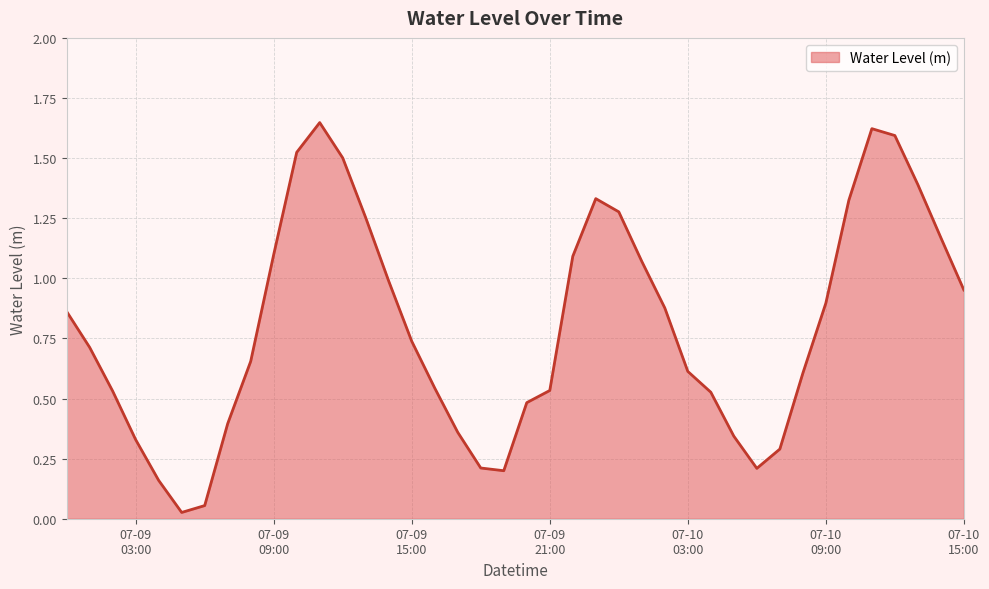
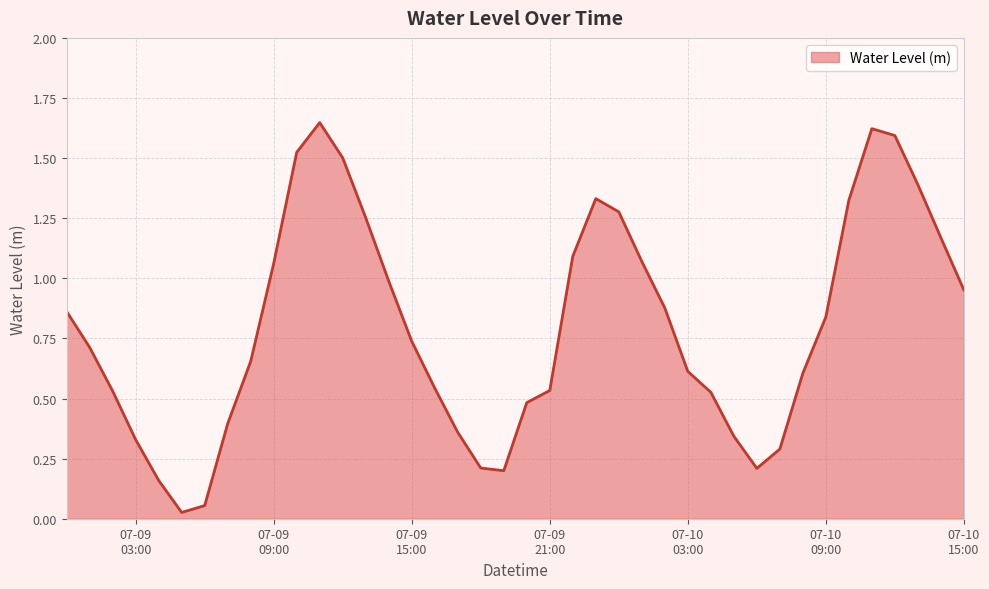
  {
    "07-09 03:00": 0.33,
-   "07-09 09:00": 1.10,
+   "07-09 09:00": 1.06,
    "07-09 15:00": 0.74,
    "07-09 21:00": 0.53,
    "07-10 03:00": 0.61,
-   "07-10 09:00": 0.90,
+   "07-10 09:00": 0.84,
    "07-10 15:00": 0.95
  }
